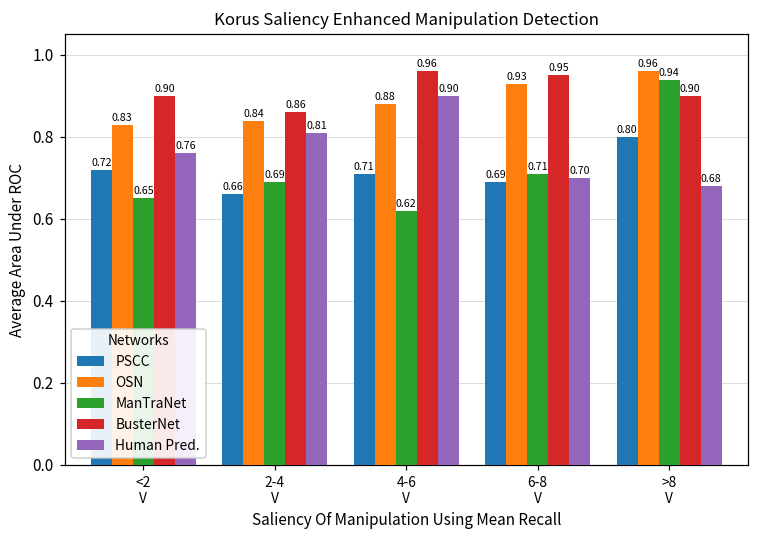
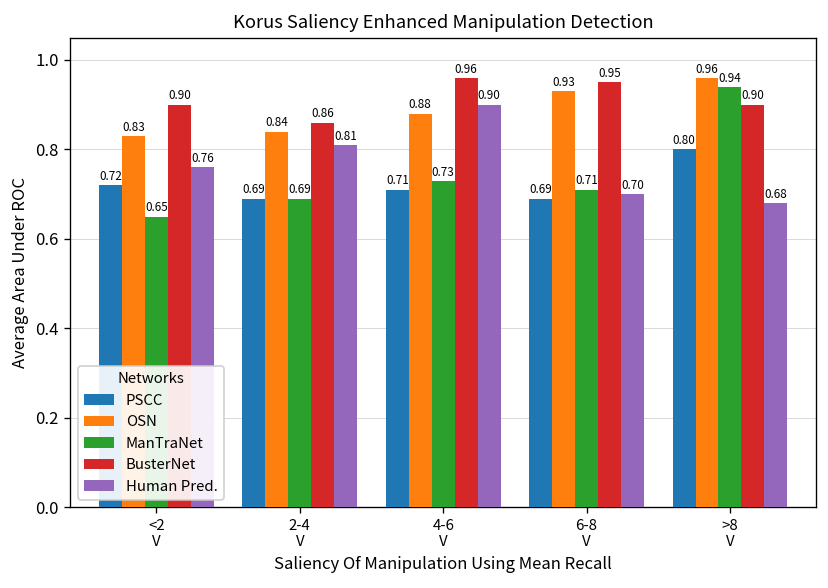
  {
    "PSCC": {
      "<2 V": 0.72,
-     "2-4 V": 0.66,
+     "2-4 V": 0.69,
      "4-6 V": 0.71,
      "6-8 V": 0.69,
      ">8 V": 0.80
    },
    "OSN": {
      "<2 V": 0.83,
      "2-4 V": 0.84,
      "4-6 V": 0.88,
      "6-8 V": 0.93,
      ">8 V": 0.96
    },
    "ManTraNet": {
      "<2 V": 0.65,
      "2-4 V": 0.69,
-     "4-6 V": 0.62,
+     "4-6 V": 0.73,
      "6-8 V": 0.71,
      ">8 V": 0.94
    },
    "BusterNet": {
      "<2 V": 0.90,
      "2-4 V": 0.86,
      "4-6 V": 0.96,
      "6-8 V": 0.95,
      ">8 V": 0.90
    },
    "Human Pred.": {
      "<2 V": 0.76,
      "2-4 V": 0.81,
      "4-6 V": 0.90,
      "6-8 V": 0.70,
      ">8 V": 0.68
    }
  }
